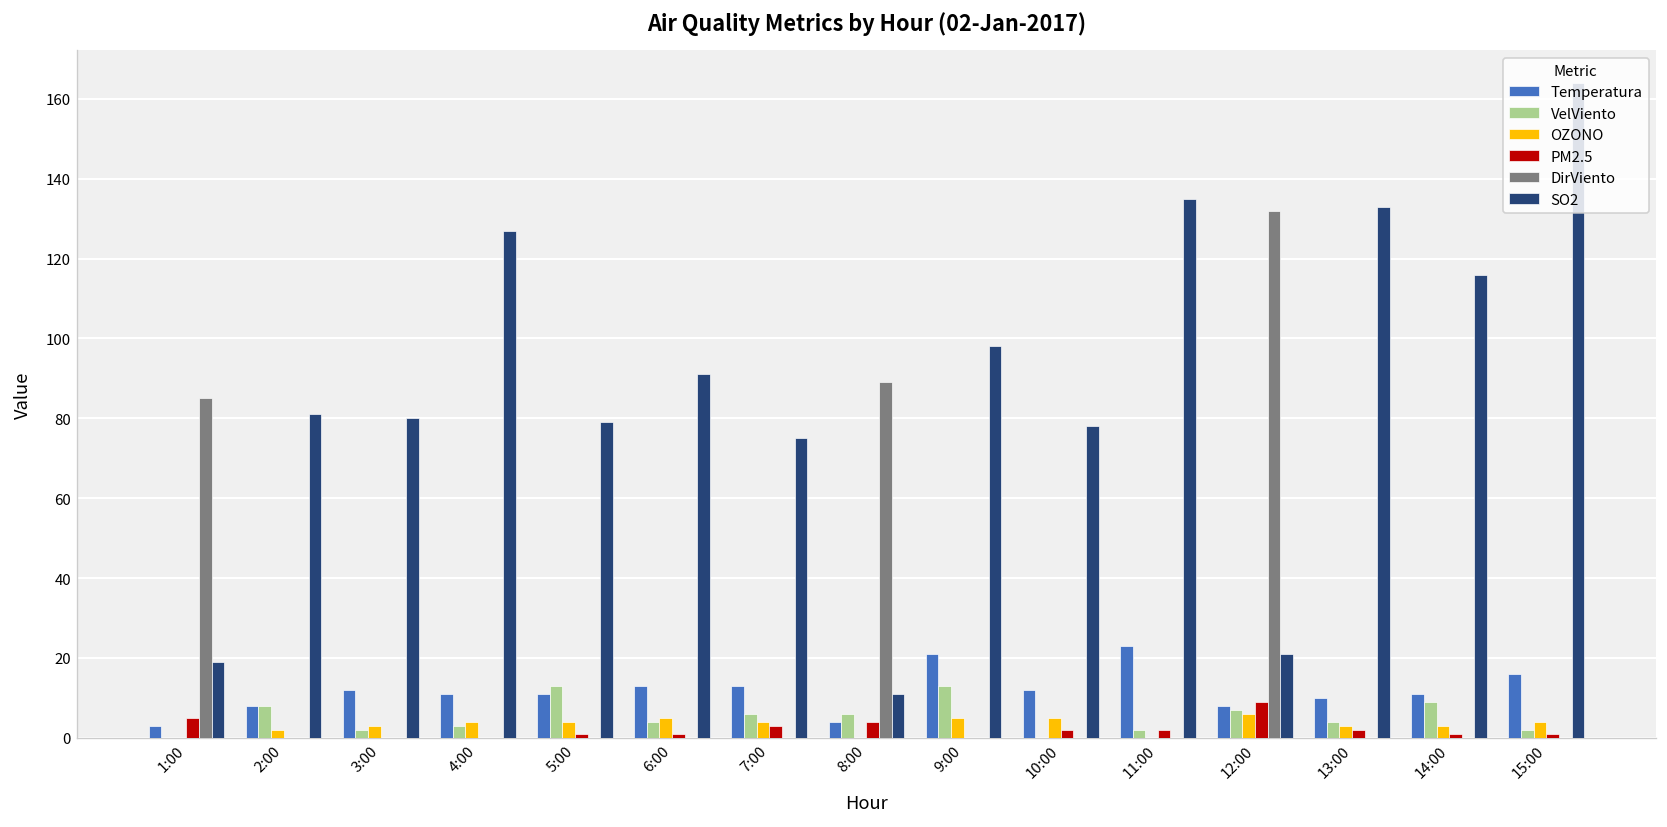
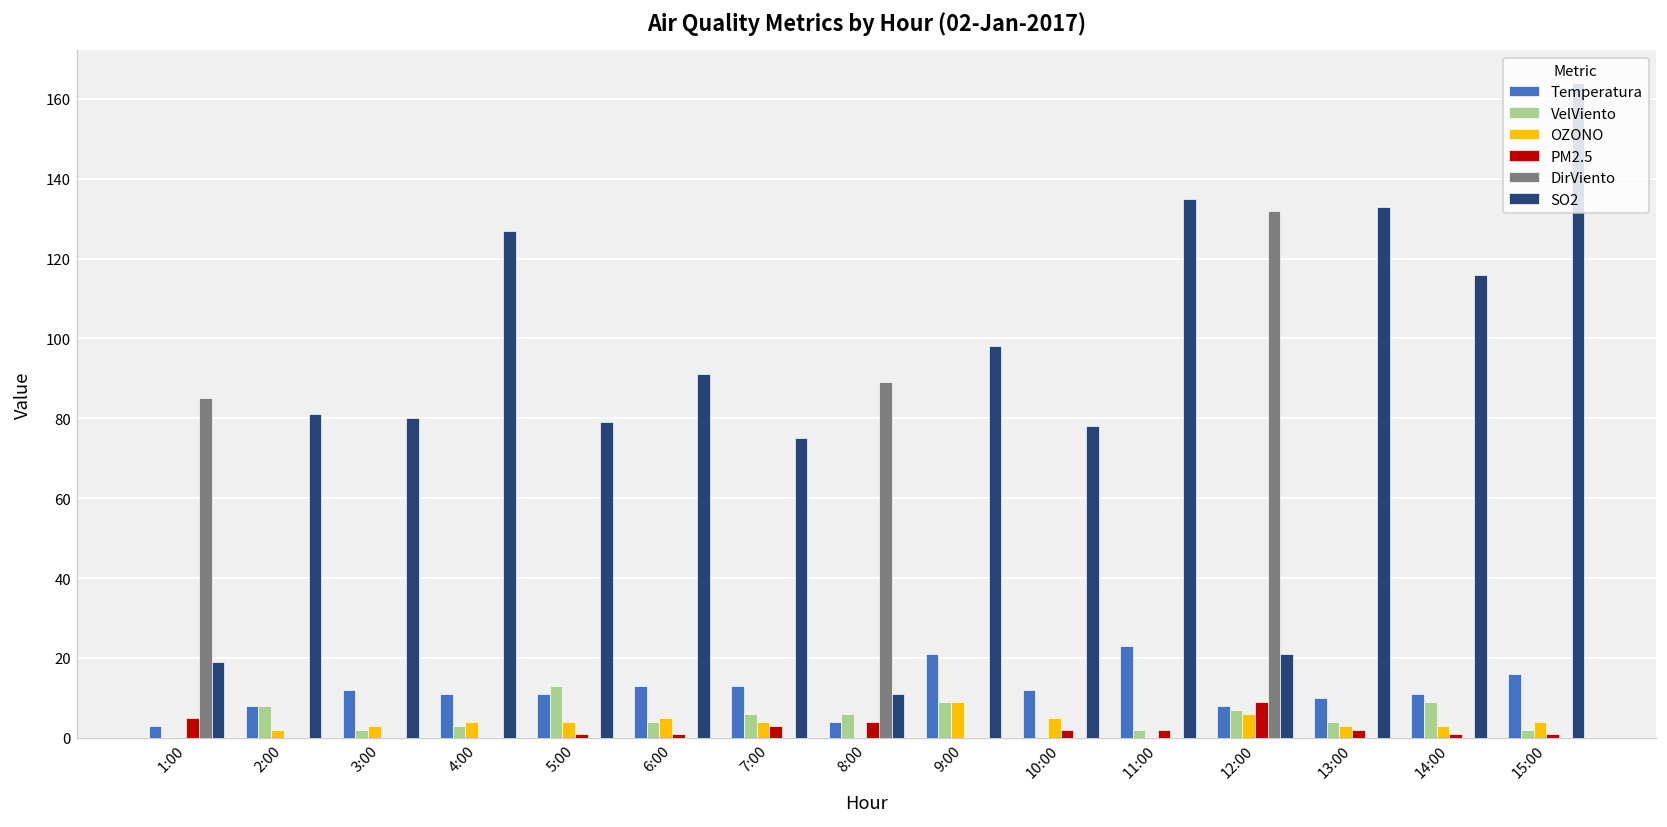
  {
    "Temperatura": {
      "1:00": 3,
      "2:00": 8,
      "3:00": 12,
      "4:00": 11,
      "5:00": 11,
      "6:00": 13,
      "7:00": 13,
      "8:00": 4,
      "9:00": 21,
      "10:00": 12,
      "11:00": 23,
      "12:00": 8,
      "13:00": 10,
      "14:00": 11,
      "15:00": 16
    },
    "VelViento": {
      "1:00": 0,
      "2:00": 8,
      "3:00": 2,
      "4:00": 3,
      "5:00": 13,
      "6:00": 4,
      "7:00": 6,
      "8:00": 6,
-     "9:00": 13,
+     "9:00": 9,
      "10:00": 0,
      "11:00": 2,
      "12:00": 7,
      "13:00": 4,
      "14:00": 9,
      "15:00": 2
    },
    "OZONO": {
      "1:00": 0,
      "2:00": 2,
      "3:00": 3,
      "4:00": 4,
      "5:00": 4,
      "6:00": 5,
      "7:00": 4,
      "8:00": 0,
-     "9:00": 5,
+     "9:00": 9,
      "10:00": 5,
      "11:00": 0,
      "12:00": 6,
      "13:00": 3,
      "14:00": 3,
      "15:00": 4
    },
    "PM2.5": {
      "1:00": 5,
      "2:00": 0,
      "3:00": 0,
      "4:00": 0,
      "5:00": 1,
      "6:00": 1,
      "7:00": 3,
      "8:00": 4,
      "9:00": 0,
      "10:00": 2,
      "11:00": 2,
      "12:00": 9,
      "13:00": 2,
      "14:00": 1,
      "15:00": 1
    },
    "DirViento": {
      "1:00": 85,
      "2:00": 0,
      "3:00": 0,
      "4:00": 0,
      "5:00": 0,
      "6:00": 0,
      "7:00": 0,
      "8:00": 89,
      "9:00": 0,
      "10:00": 0,
      "11:00": 0,
      "12:00": 132,
      "13:00": 0,
      "14:00": 0,
      "15:00": 0
    },
    "SO2": {
      "1:00": 19,
      "2:00": 81,
      "3:00": 80,
      "4:00": 127,
      "5:00": 79,
      "6:00": 91,
      "7:00": 75,
      "8:00": 11,
      "9:00": 98,
      "10:00": 78,
      "11:00": 135,
      "12:00": 21,
      "13:00": 133,
      "14:00": 116
    }
  }
